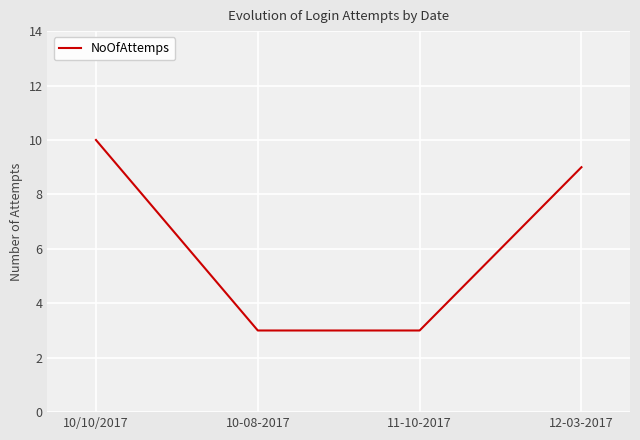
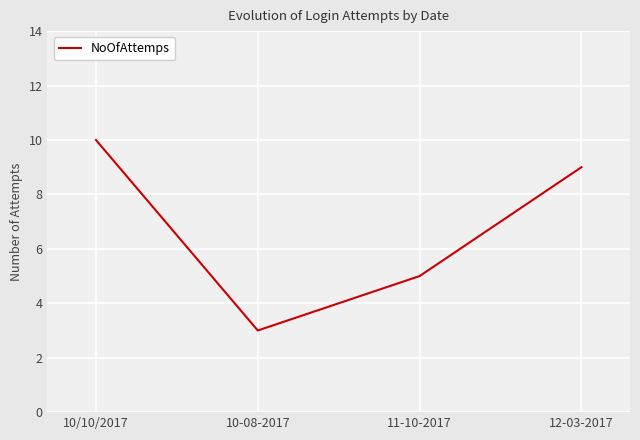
  {
    "10/10/2017": 10,
    "10-08-2017": 3,
-   "11-10-2017": 3,
+   "11-10-2017": 5,
    "12-03-2017": 9
  }
